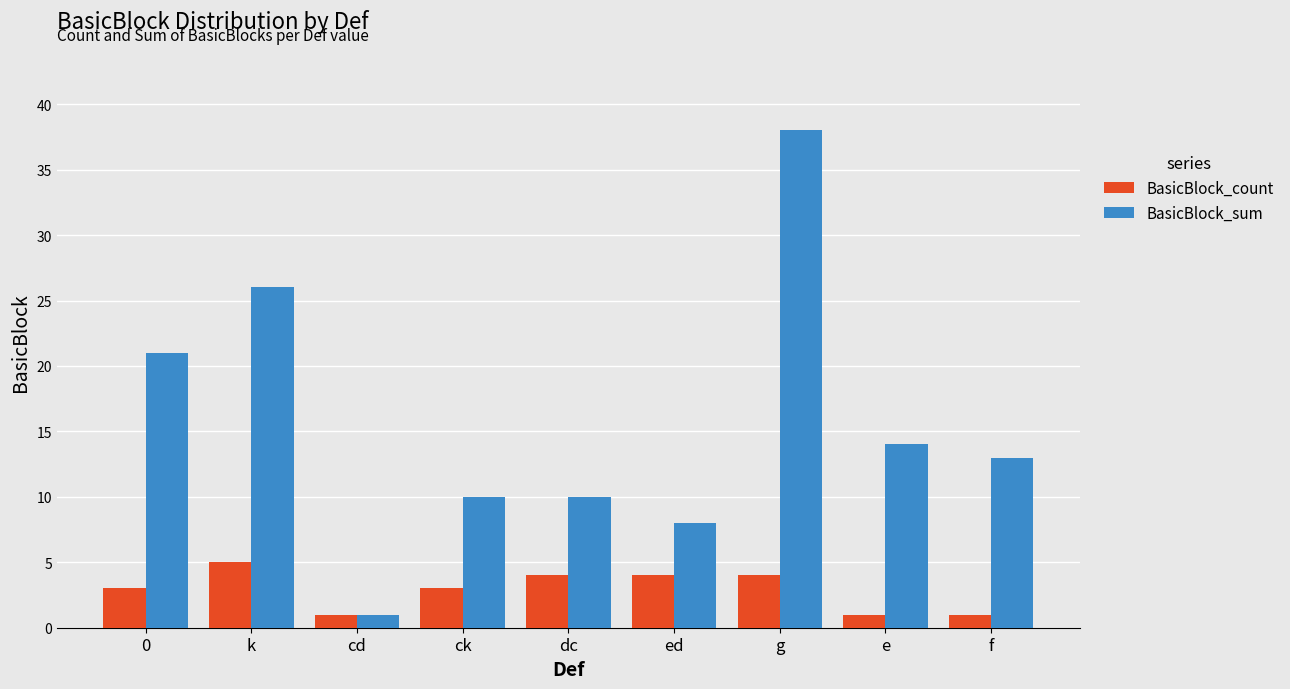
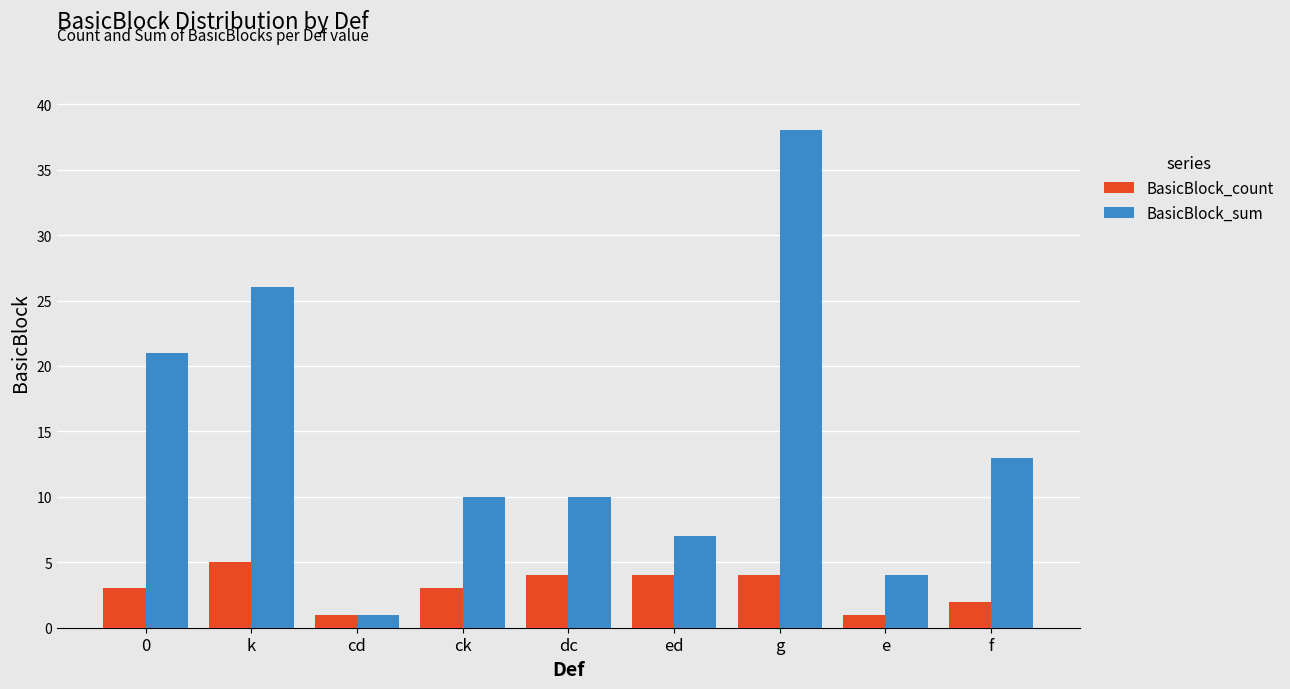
  {
    "BasicBlock_count": {
      "0": 3,
      "k": 5,
      "cd": 1,
      "ck": 3,
      "dc": 4,
      "ed": 4,
      "g": 4,
      "e": 1,
-     "f": 1
+     "f": 2
    },
    "BasicBlock_sum": {
      "0": 21,
      "k": 26,
      "cd": 1,
      "ck": 10,
      "dc": 10,
-     "ed": 8,
+     "ed": 7,
      "g": 38,
-     "e": 14,
+     "e": 4,
      "f": 13
    }
  }
